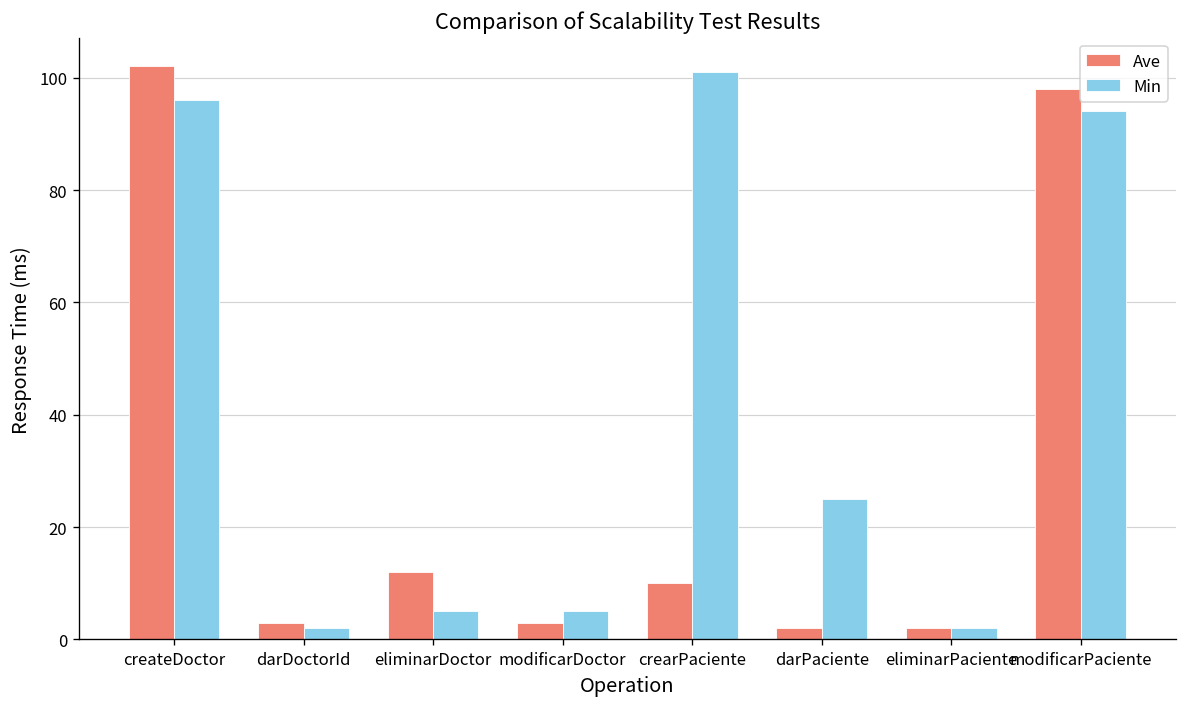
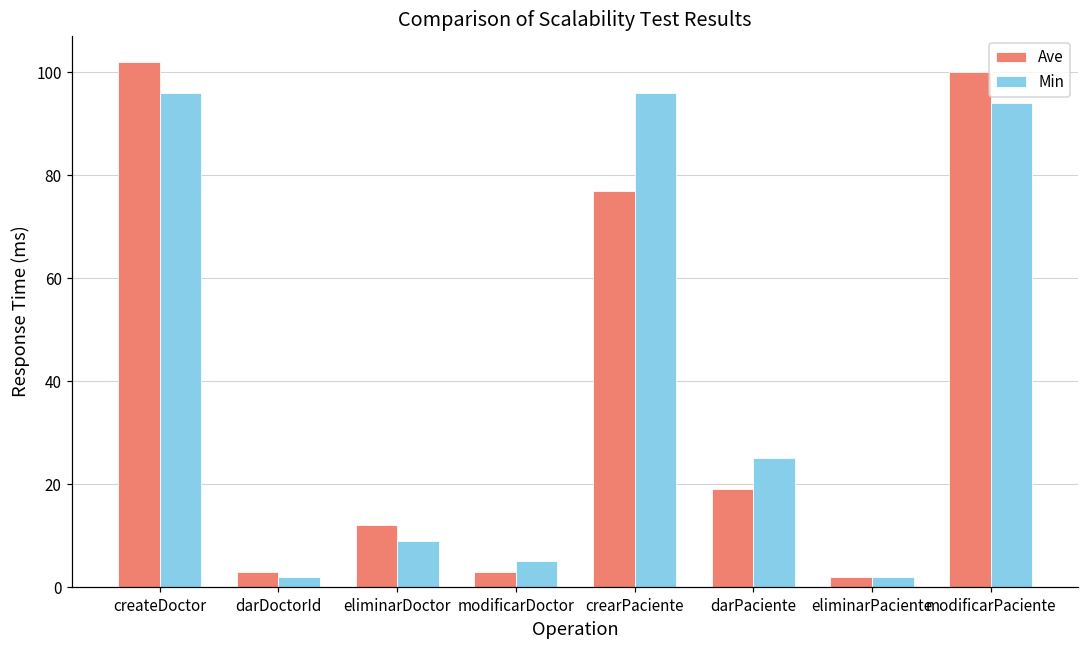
  {
    "Ave": {
      "createDoctor": 102,
      "darDoctorId": 3,
      "eliminarDoctor": 12,
      "modificarDoctor": 3,
-     "crearPaciente": 10,
-     "darPaciente": 2,
+     "crearPaciente": 77,
+     "darPaciente": 19,
      "eliminarPaciente": 2,
-     "modificarPaciente": 98
+     "modificarPaciente": 100
    },
    "Min": {
      "createDoctor": 96,
      "darDoctorId": 2,
-     "eliminarDoctor": 5,
+     "eliminarDoctor": 9,
      "modificarDoctor": 5,
-     "crearPaciente": 101,
+     "crearPaciente": 96,
      "darPaciente": 25,
      "eliminarPaciente": 2,
      "modificarPaciente": 94
    }
  }
